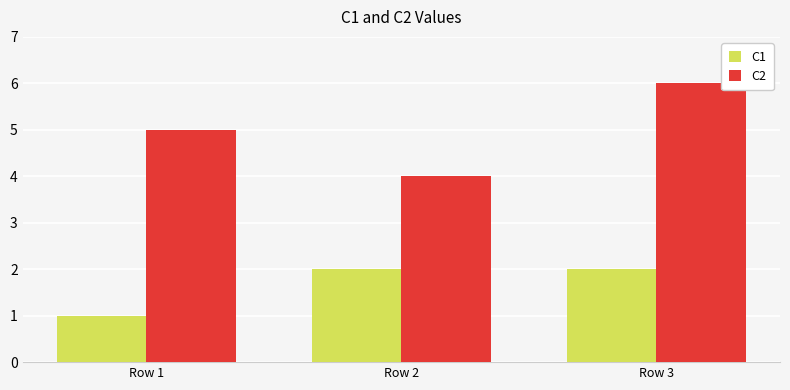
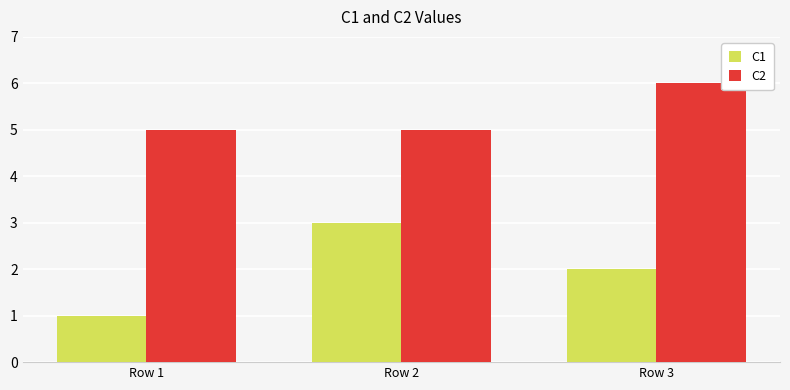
  {
    "C1": {
      "Row 1": 1,
-     "Row 2": 2,
+     "Row 2": 3,
      "Row 3": 2
    },
    "C2": {
      "Row 1": 5,
-     "Row 2": 4,
+     "Row 2": 5,
      "Row 3": 6
    }
  }
